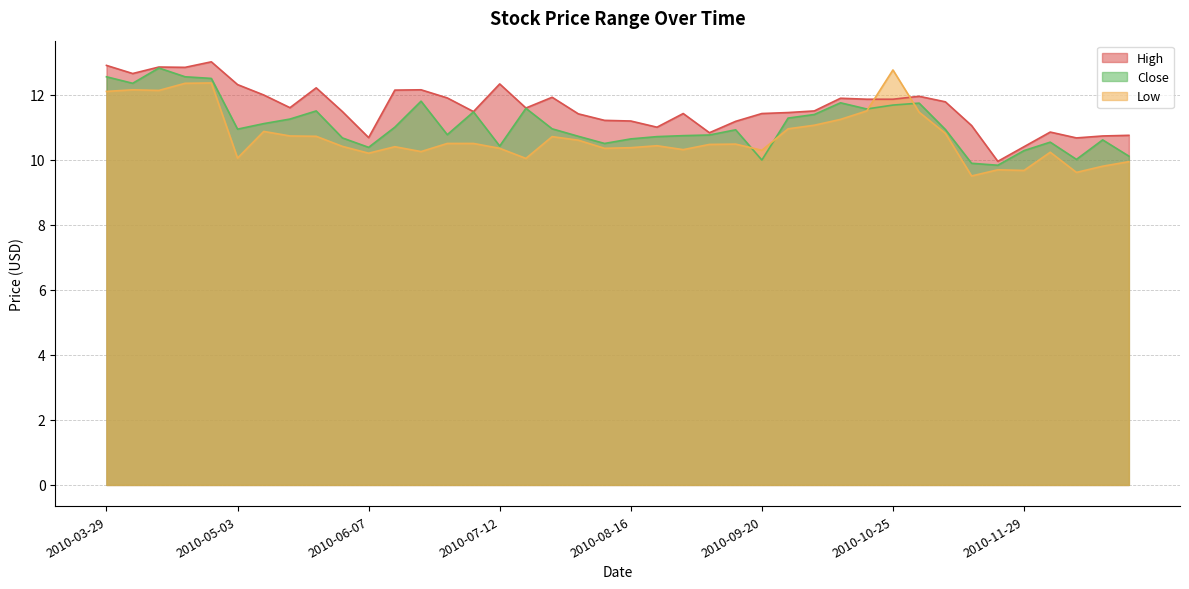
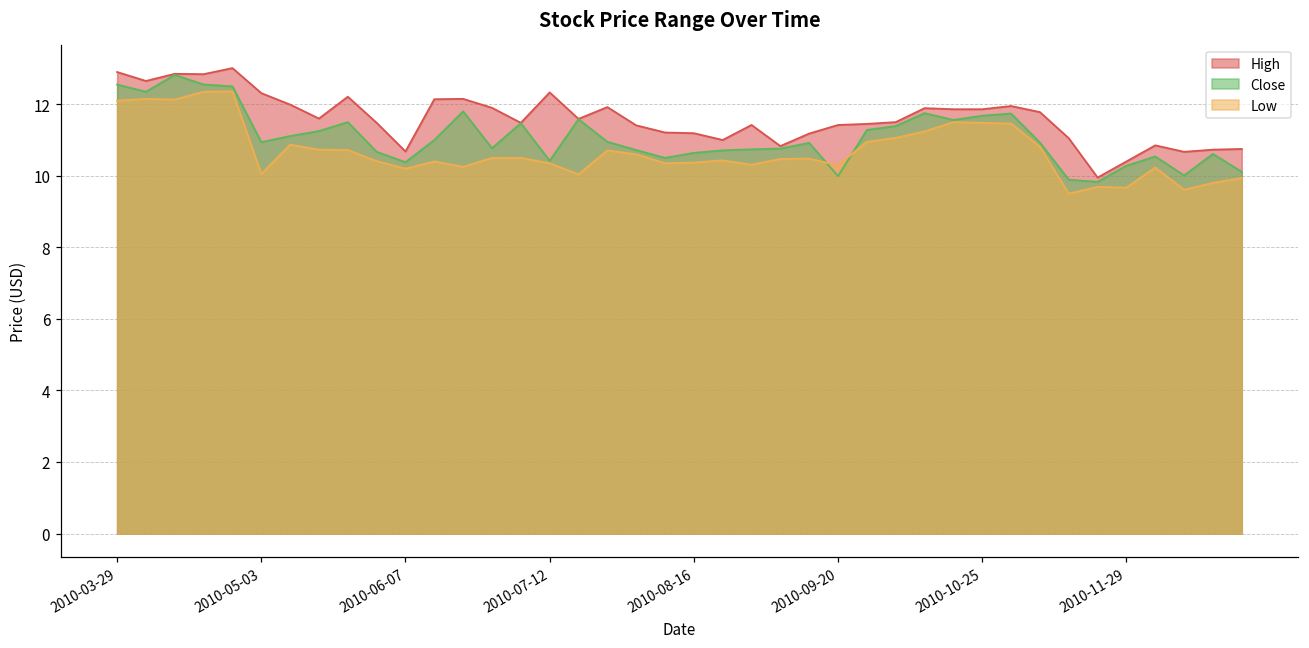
  {
    "High": {
      "2010-03-29": 12.9,
      "2010-05-03": 12.3,
      "2010-06-07": 10.7,
      "2010-07-12": 12.3,
      "2010-08-16": 11.2,
      "2010-09-20": 11.4,
      "2010-10-25": 11.9,
      "2010-11-29": 10.4
    },
    "Close": {
      "2010-03-29": 12.6,
      "2010-05-03": 10.9,
      "2010-06-07": 10.4,
      "2010-08-16": 10.6,
      "2010-09-20": 10.0,
      "2010-10-25": 11.7,
      "2010-11-29": 10.3
    },
    "Low": {
      "2010-03-29": 12.1,
      "2010-05-03": 10.1,
      "2010-06-07": 10.2,
      "2010-08-16": 10.4,
      "2010-09-20": 10.3,
-     "2010-10-25": 12.8,
+     "2010-10-25": 11.5,
      "2010-11-29": 9.7
    }
  }
